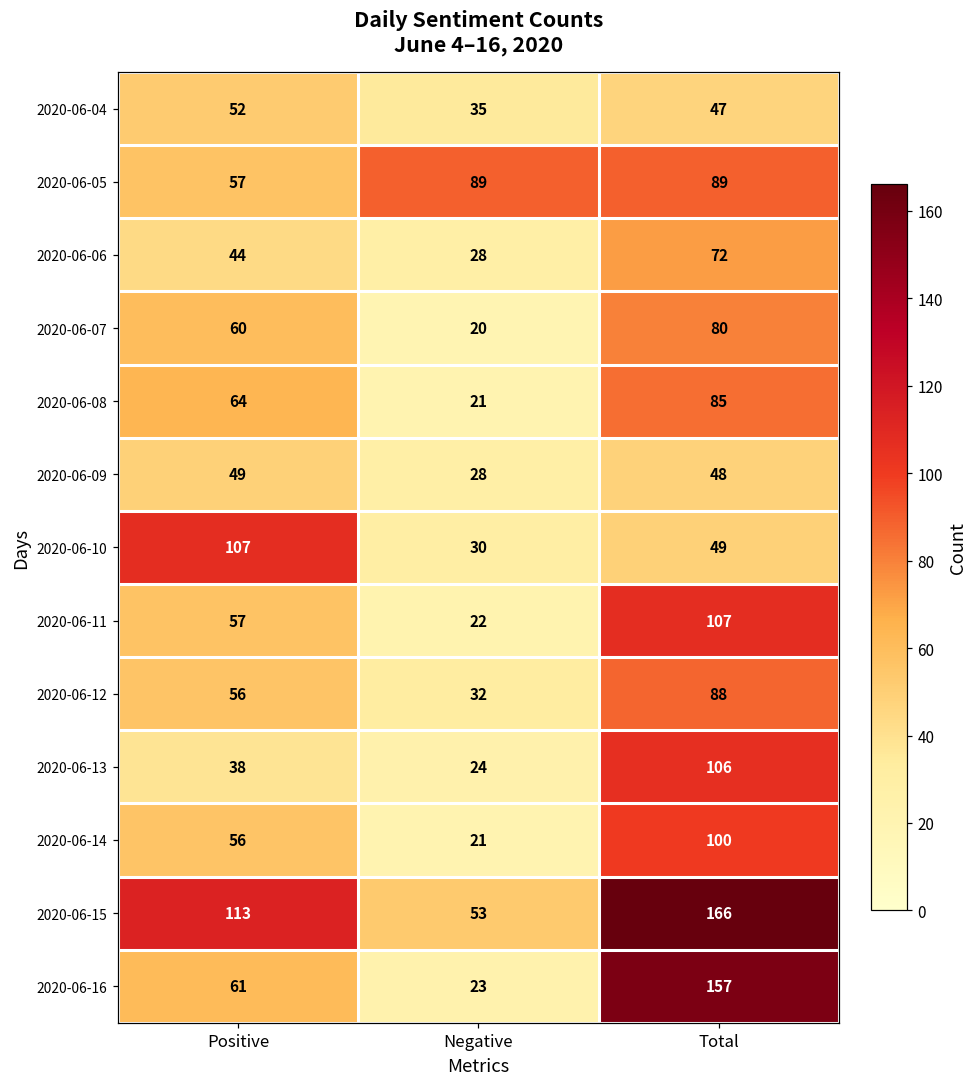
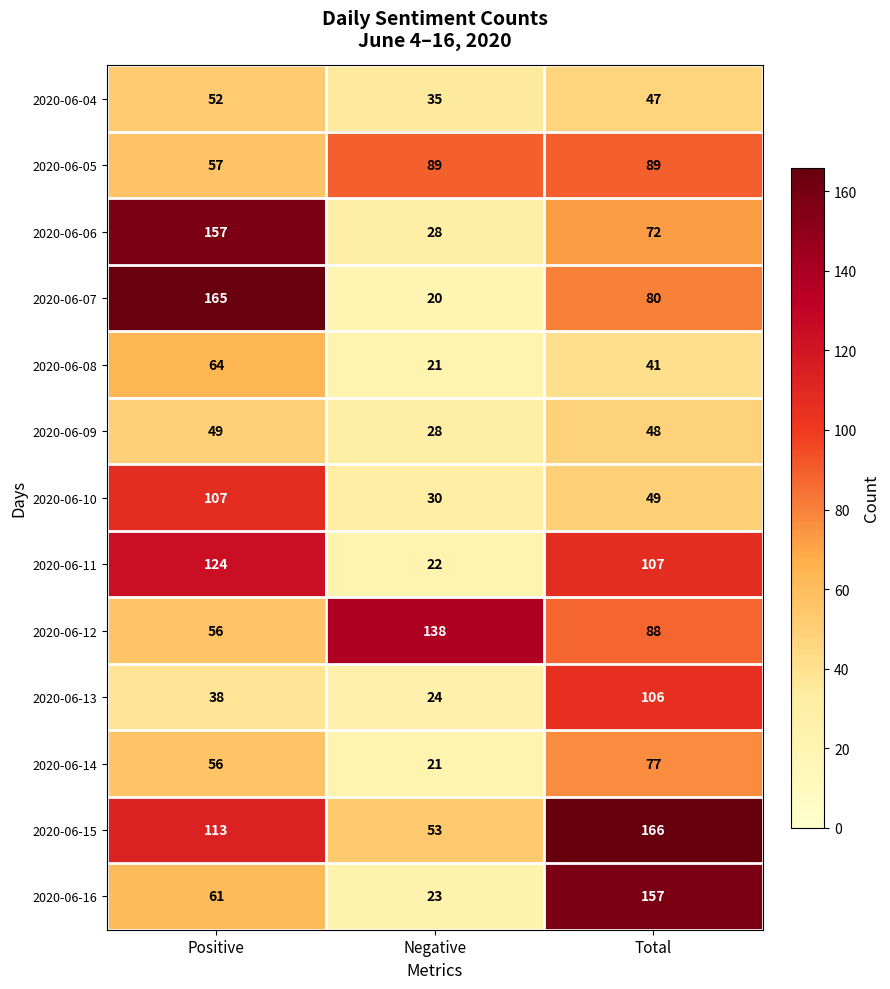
  {
    "2020-06-04": {
      "Positive": 52,
      "Negative": 35,
      "Total": 47
    },
    "2020-06-05": {
      "Positive": 57,
      "Negative": 89,
      "Total": 89
    },
    "2020-06-06": {
-     "Positive": 44,
+     "Positive": 157,
      "Negative": 28,
      "Total": 72
    },
    "2020-06-07": {
-     "Positive": 60,
+     "Positive": 165,
      "Negative": 20,
      "Total": 80
    },
    "2020-06-08": {
      "Positive": 64,
      "Negative": 21,
-     "Total": 85
+     "Total": 41
    },
    "2020-06-09": {
      "Positive": 49,
      "Negative": 28,
      "Total": 48
    },
    "2020-06-10": {
      "Positive": 107,
      "Negative": 30,
      "Total": 49
    },
    "2020-06-11": {
-     "Positive": 57,
+     "Positive": 124,
      "Negative": 22,
      "Total": 107
    },
    "2020-06-12": {
      "Positive": 56,
-     "Negative": 32,
+     "Negative": 138,
      "Total": 88
    },
    "2020-06-13": {
      "Positive": 38,
      "Negative": 24,
      "Total": 106
    },
    "2020-06-14": {
      "Positive": 56,
      "Negative": 21,
-     "Total": 100
+     "Total": 77
    },
    "2020-06-15": {
      "Positive": 113,
      "Negative": 53,
      "Total": 166
    },
    "2020-06-16": {
      "Positive": 61,
      "Negative": 23,
      "Total": 157
    }
  }
